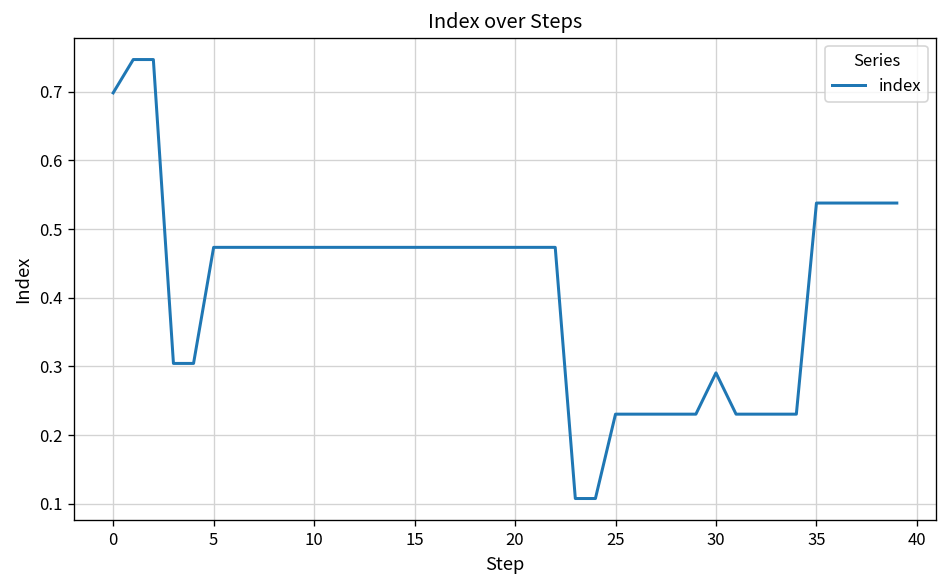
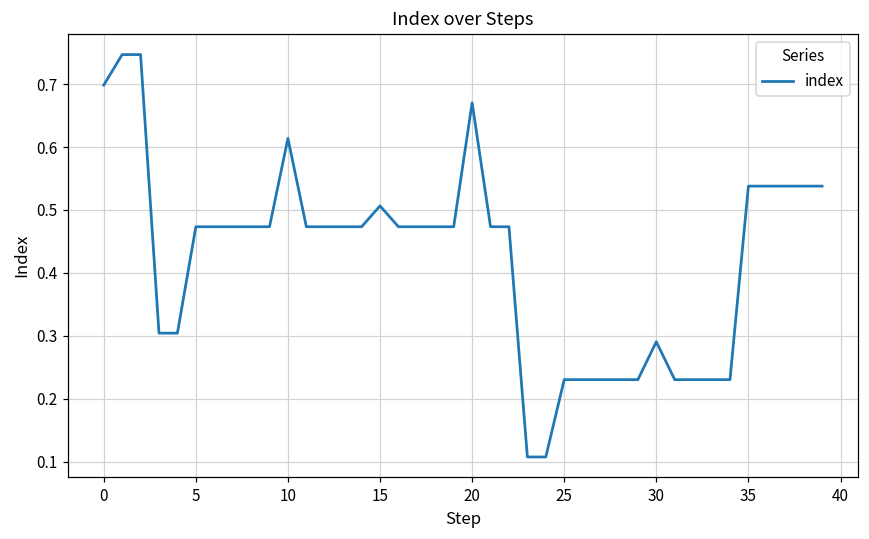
  {
    "0": 0.70,
    "5": 0.47,
-   "10": 0.47,
-   "15": 0.47,
-   "20": 0.47,
+   "10": 0.61,
+   "15": 0.51,
+   "20": 0.67,
    "25": 0.23,
    "30": 0.29,
    "35": 0.54
  }
